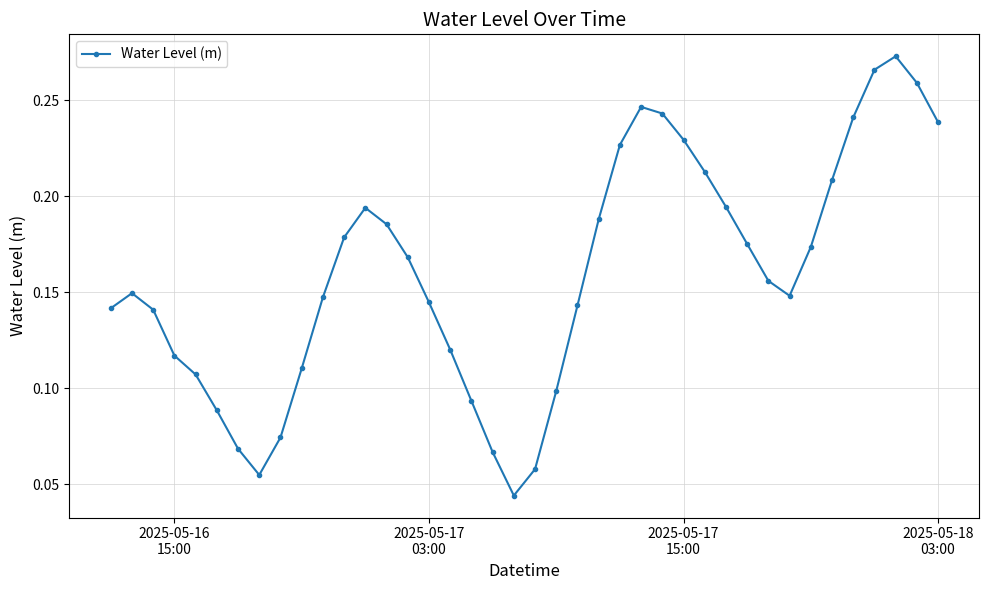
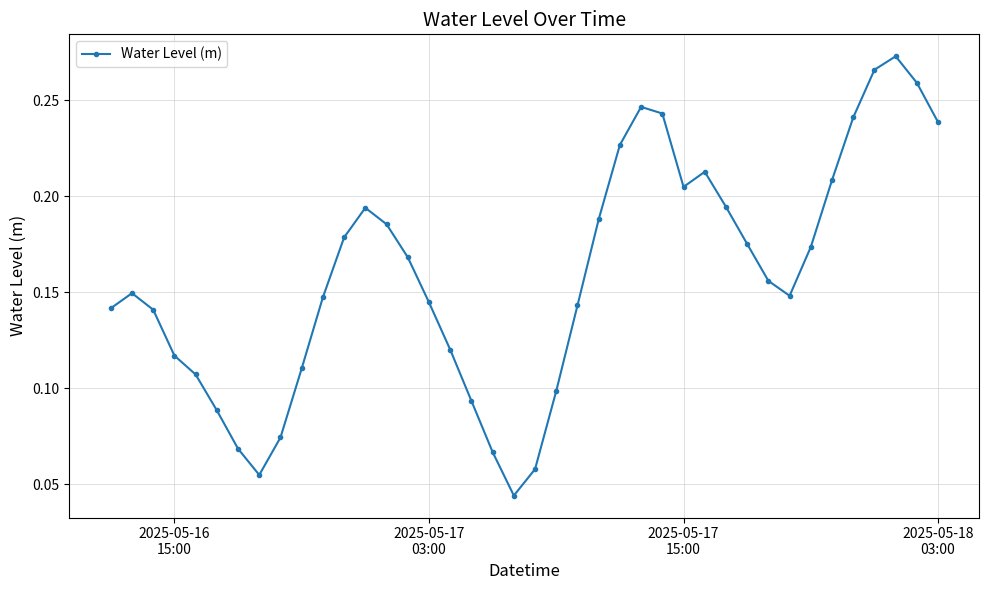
  {
    "2025-05-16 15:00": 0.117,
    "2025-05-17 03:00": 0.145,
-   "2025-05-17 15:00": 0.230,
+   "2025-05-17 15:00": 0.205,
    "2025-05-18 03:00": 0.239
  }
